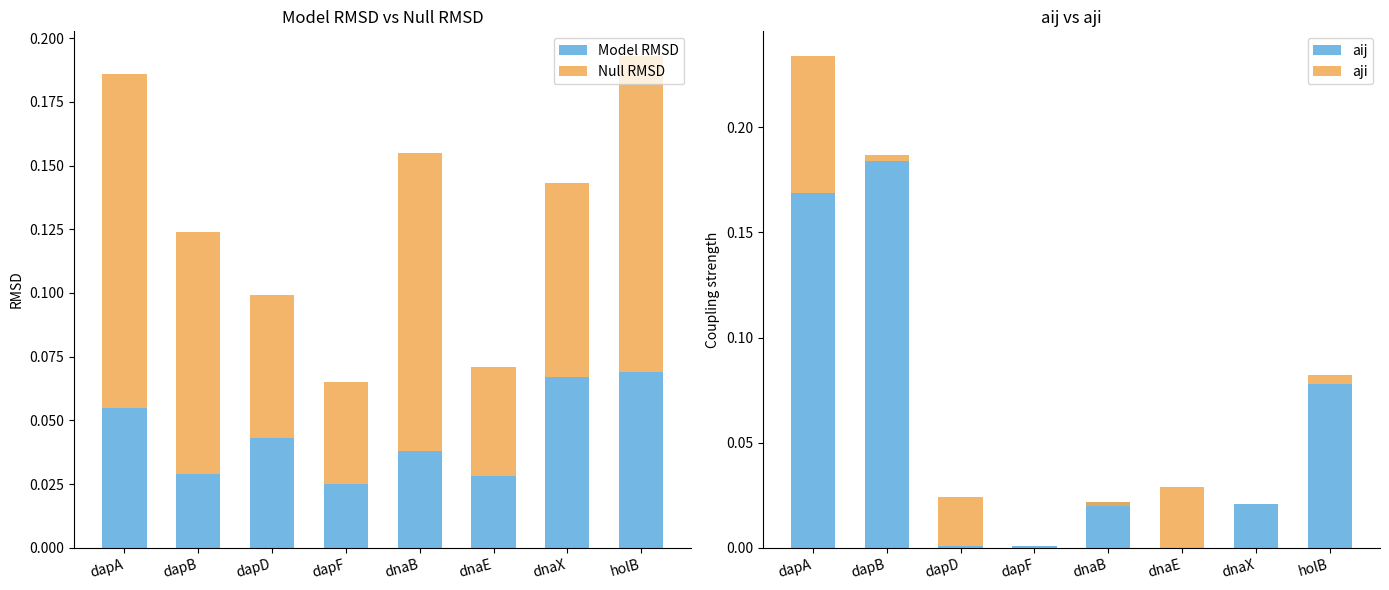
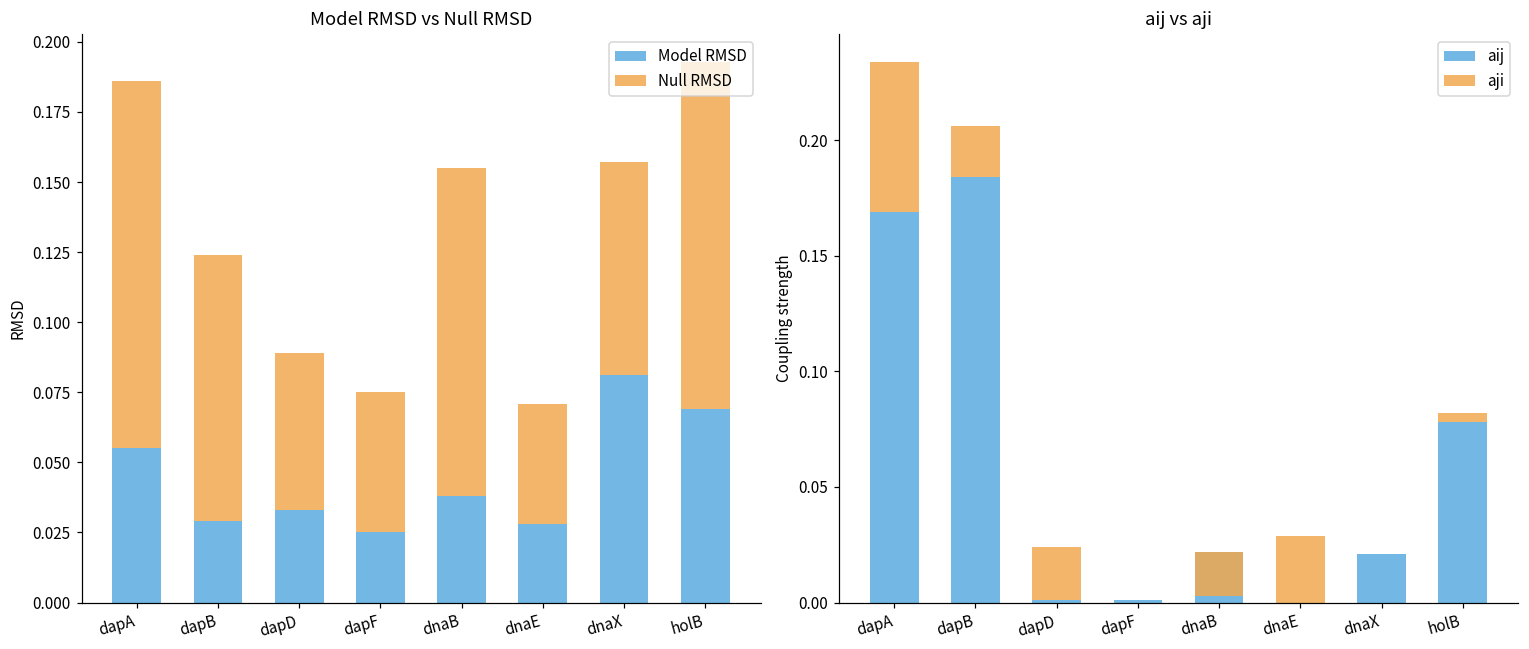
  {
    "Model RMSD vs Null RMSD": {
      "Model RMSD": {
        "dapA": 0.055,
        "dapB": 0.029,
-       "dapD": 0.043,
+       "dapD": 0.033,
        "dapF": 0.025,
        "dnaB": 0.038,
        "dnaE": 0.028,
-       "dnaX": 0.067,
+       "dnaX": 0.081,
        "holB": 0.069
      },
      "Null RMSD": {
        "dapA": 0.131,
        "dapB": 0.095,
        "dapD": 0.056,
-       "dapF": 0.04,
+       "dapF": 0.05,
        "dnaB": 0.117,
        "dnaE": 0.043,
        "dnaX": 0.076
      }
    },
    "aij vs aji": {
      "aij": {
        "dapA": 0.169,
        "dapB": 0.184,
        "dnaB": 0.022,
        "dnaE": 0.000,
        "dnaX": 0.021,
        "holB": 0.078
      },
      "aji": {
        "dapA": 0.065,
-       "dapB": 0.003,
+       "dapB": 0.022,
        "dapD": 0.023,
        "dapF": 0.000,
-       "dnaB": -0.002,
+       "dnaB": -0.019,
        "dnaE": 0.029,
        "dnaX": 0.000,
        "holB": 0.004
      }
    }
  }
